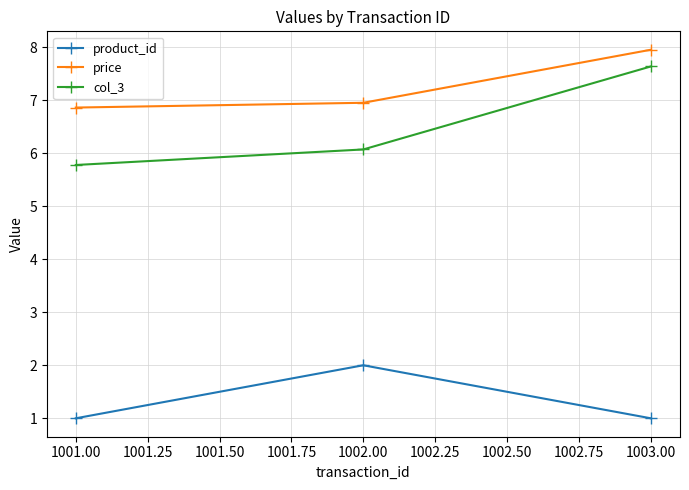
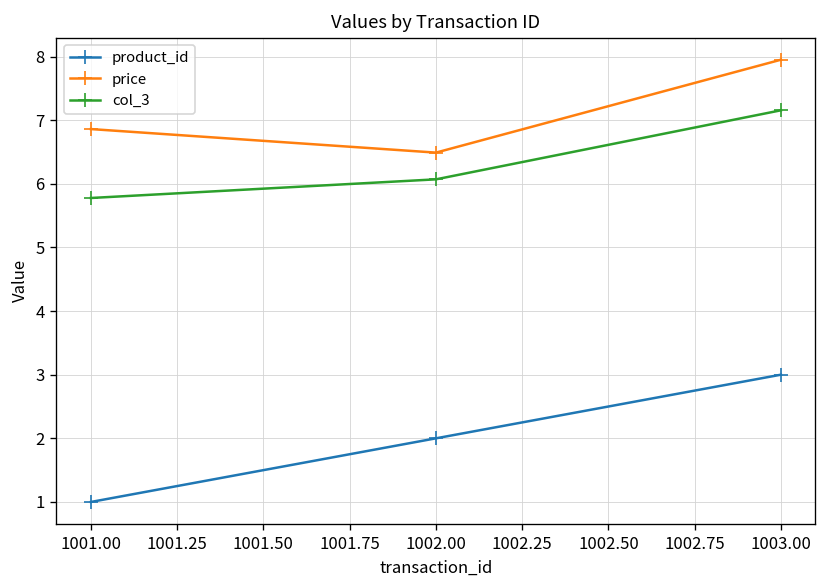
  {
    "product_id": {
      "1001.00": 1,
      "1002.00": 2,
-     "1003.00": 1
+     "1003.00": 3
    },
    "price": {
      "1001.00": 6.9,
-     "1002.00": 7.0,
+     "1002.00": 6.5,
      "1003.00": 8.0
    },
    "col_3": {
      "1001.00": 5.8,
      "1002.00": 6.1,
-     "1003.00": 7.6
+     "1003.00": 7.2
    }
  }
